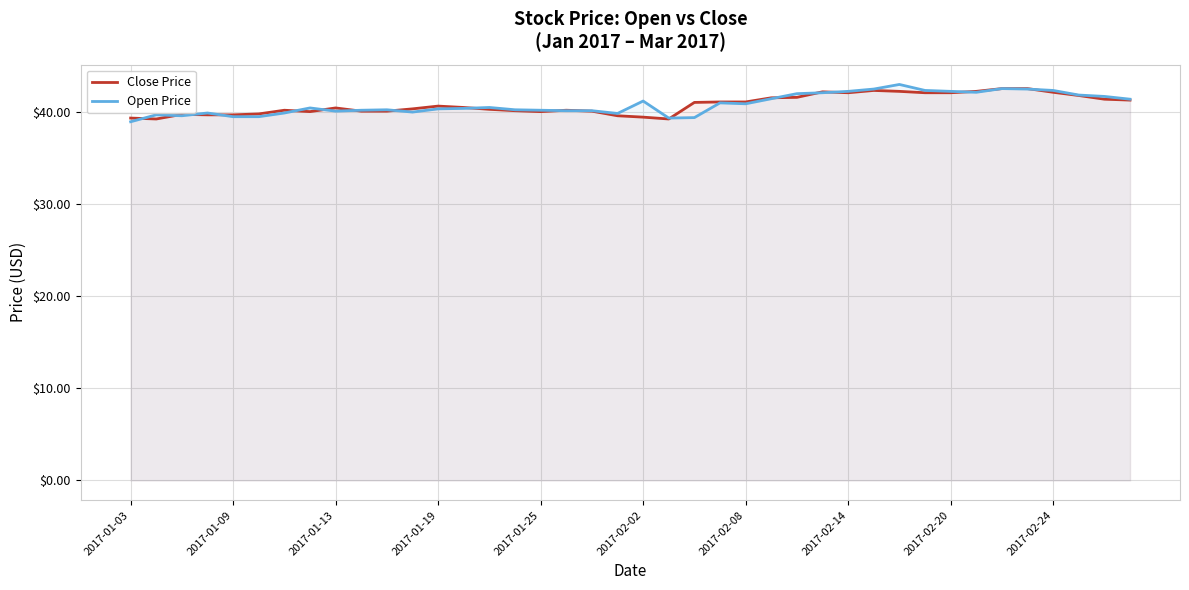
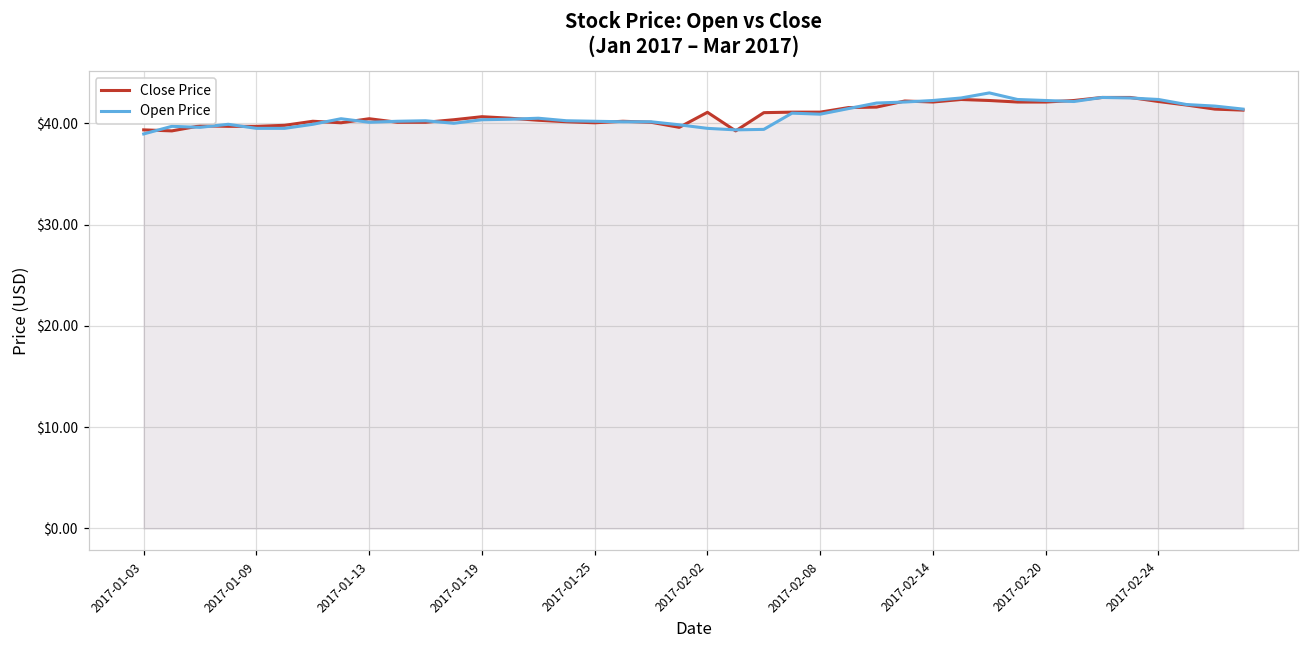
  {
    "Close Price": {
      "2017-01-03": "$39",
      "2017-01-13": "$40",
      "2017-01-19": "$41",
-     "2017-02-02": "$39"
+     "2017-02-02": "$41"
    },
    "Open Price": {
      "2017-01-03": "$39",
      "2017-01-13": "$40",
      "2017-01-19": "$40",
-     "2017-02-02": "$41"
+     "2017-02-02": "$40"
    }
  }
